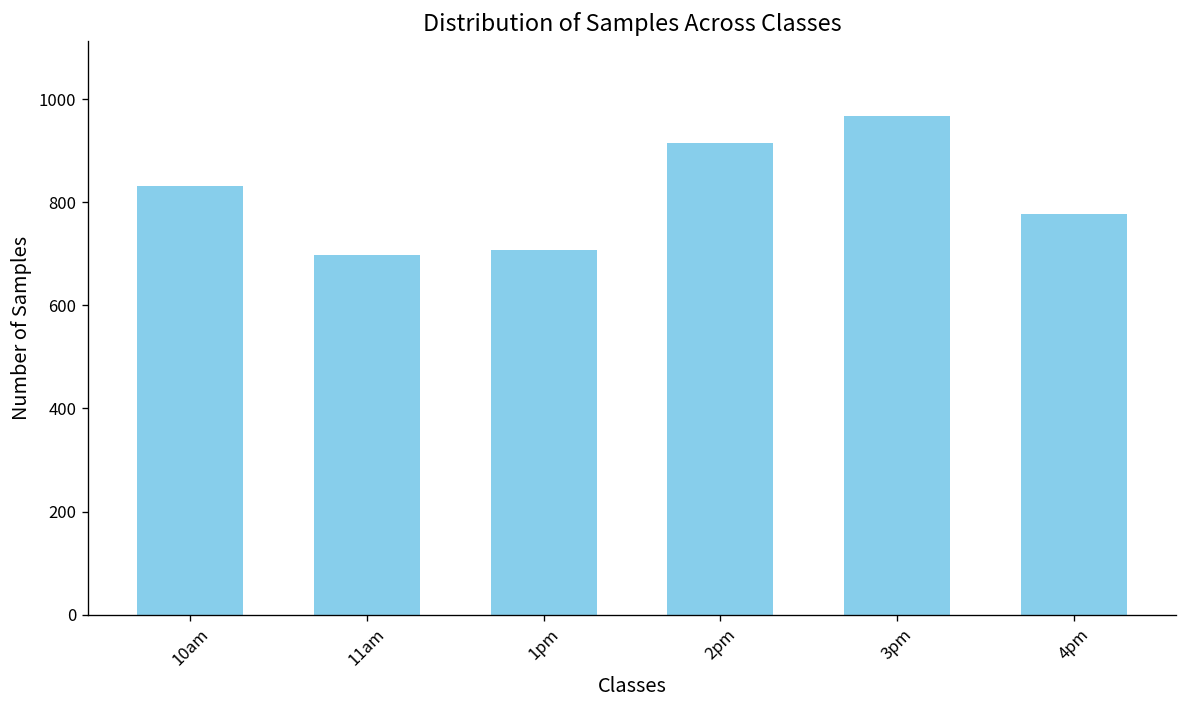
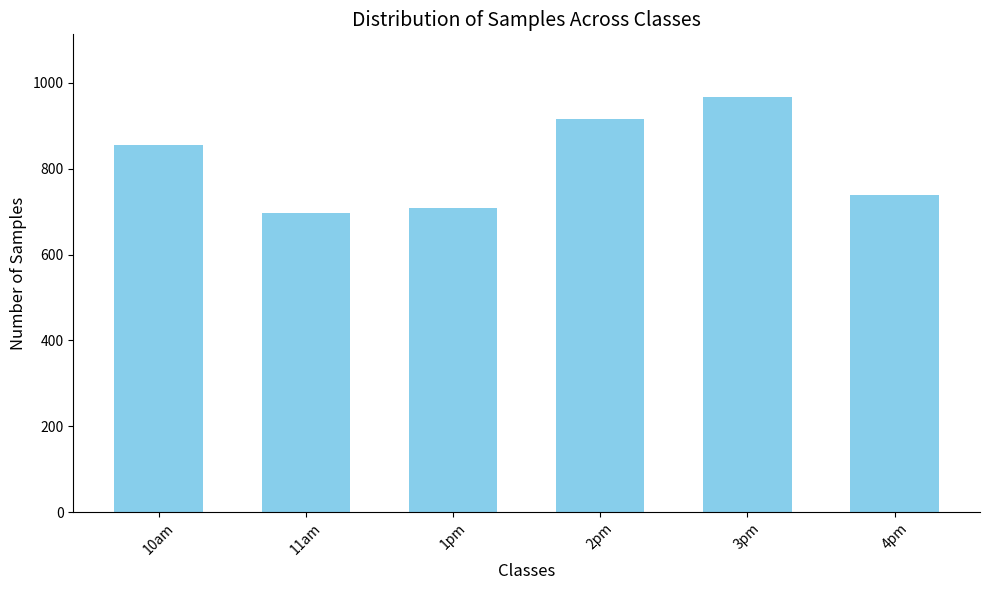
  {
-   "10am": 830,
+   "10am": 850,
    "11am": 700,
    "1pm": 710,
    "2pm": 920,
    "3pm": 970,
-   "4pm": 780
+   "4pm": 740
  }
